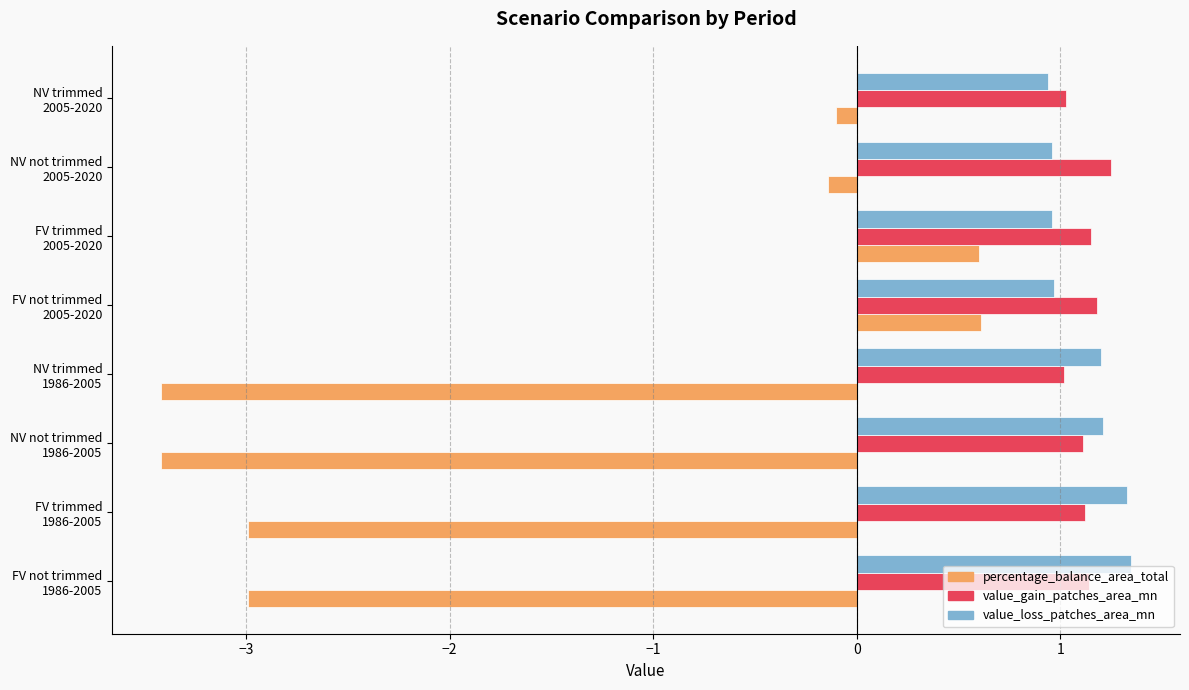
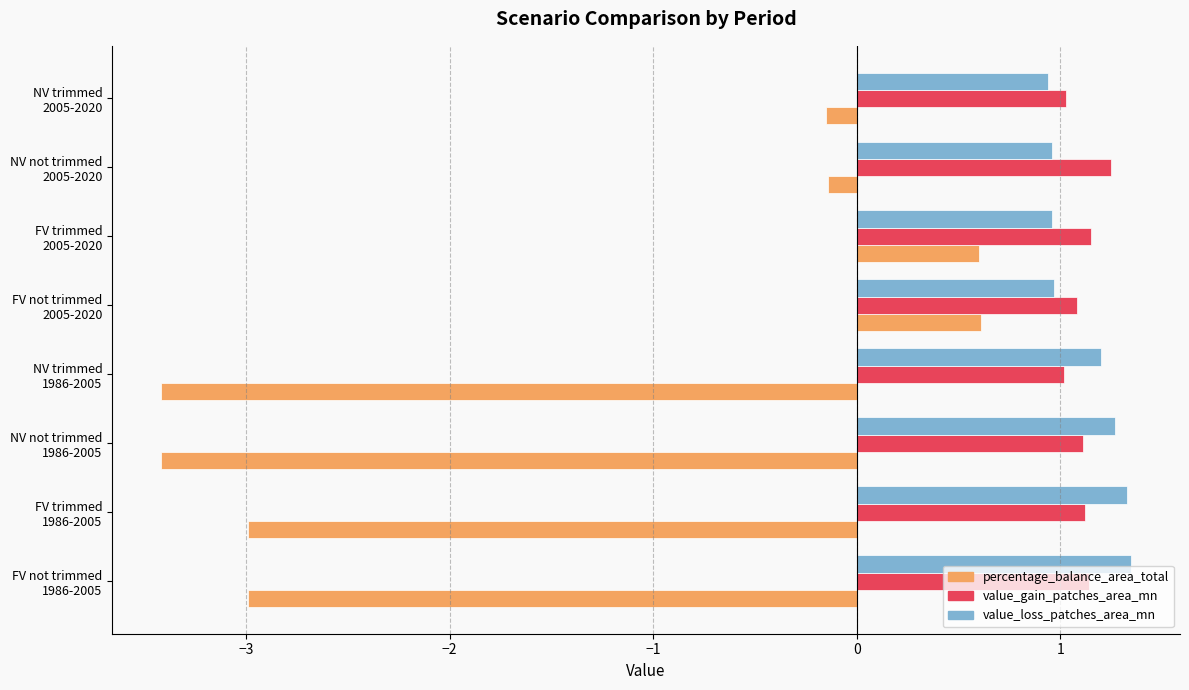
  {
    "percentage_balance_area_total": {
-     "NV trimmed 2005-2020": -0.10,
+     "NV trimmed 2005-2020": -0.15,
      "NV not trimmed 2005-2020": -0.14,
      "FV trimmed 2005-2020": 0.60,
      "FV not trimmed 2005-2020": 0.61,
      "NV trimmed 1986-2005": -3.42,
      "NV not trimmed 1986-2005": -3.42,
      "FV trimmed 1986-2005": -2.99,
      "FV not trimmed 1986-2005": -2.99
    },
    "value_gain_patches_area_mn": {
      "NV trimmed 2005-2020": 1.03,
      "NV not trimmed 2005-2020": 1.25,
      "FV trimmed 2005-2020": 1.15,
-     "FV not trimmed 2005-2020": 1.18,
+     "FV not trimmed 2005-2020": 1.08,
      "NV trimmed 1986-2005": 1.02,
      "NV not trimmed 1986-2005": 1.11,
      "FV trimmed 1986-2005": 1.12
    },
    "value_loss_patches_area_mn": {
      "NV trimmed 2005-2020": 0.94,
      "NV not trimmed 2005-2020": 0.96,
      "FV trimmed 2005-2020": 0.96,
      "FV not trimmed 2005-2020": 0.97,
      "NV trimmed 1986-2005": 1.20,
-     "NV not trimmed 1986-2005": 1.21,
+     "NV not trimmed 1986-2005": 1.27,
      "FV trimmed 1986-2005": 1.33,
      "FV not trimmed 1986-2005": 1.35
    }
  }
